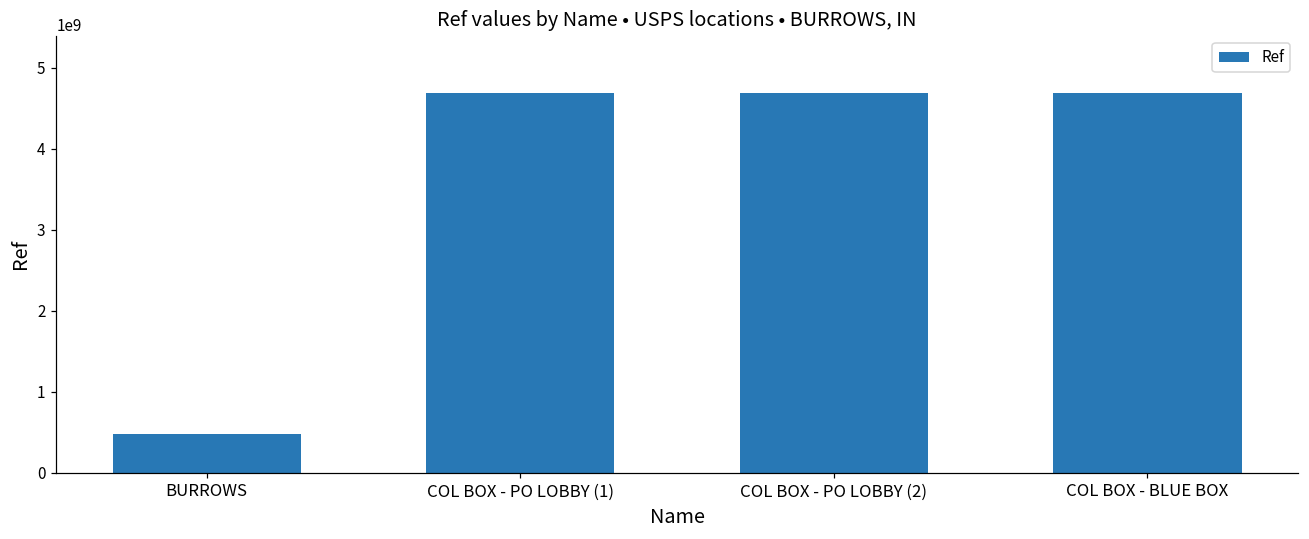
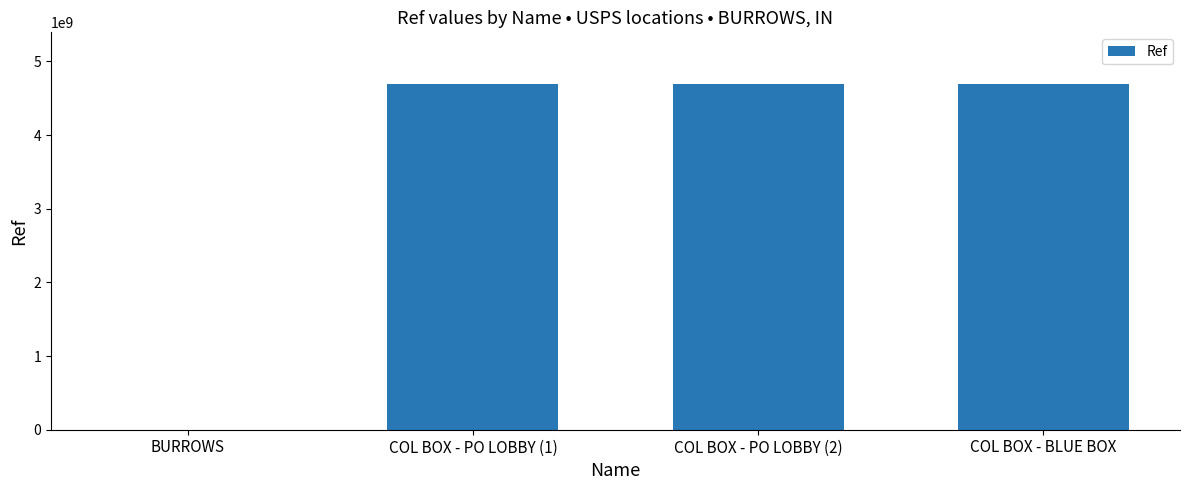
  {
-   "BURROWS": 500000000,
+   "BURROWS": 0,
    "COL BOX - PO LOBBY (1)": 4700000000,
    "COL BOX - PO LOBBY (2)": 4700000000,
    "COL BOX - BLUE BOX": 4700000000
  }
